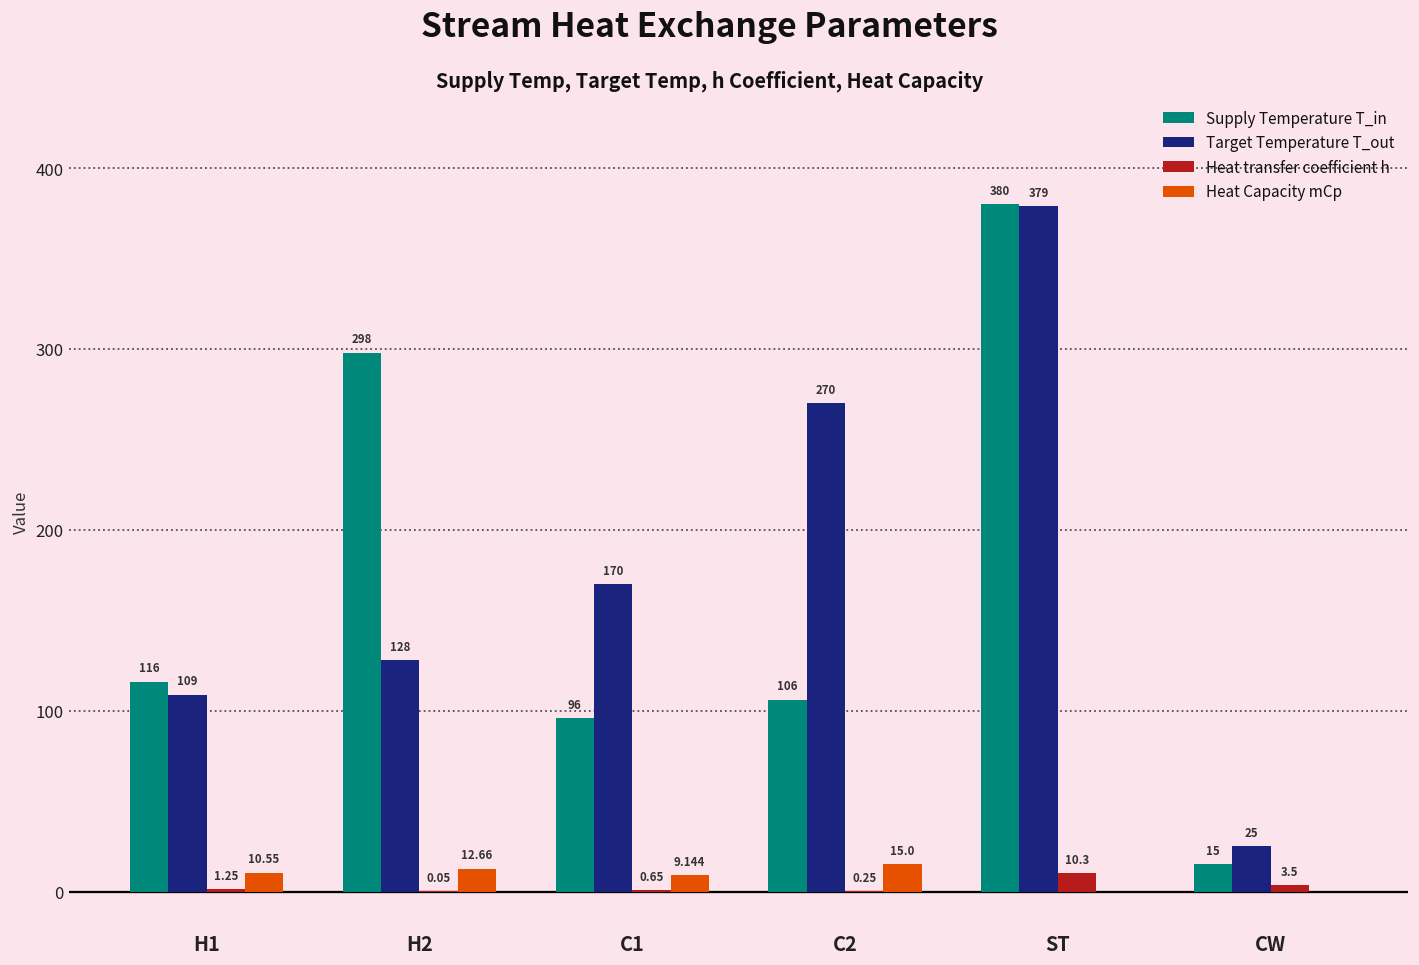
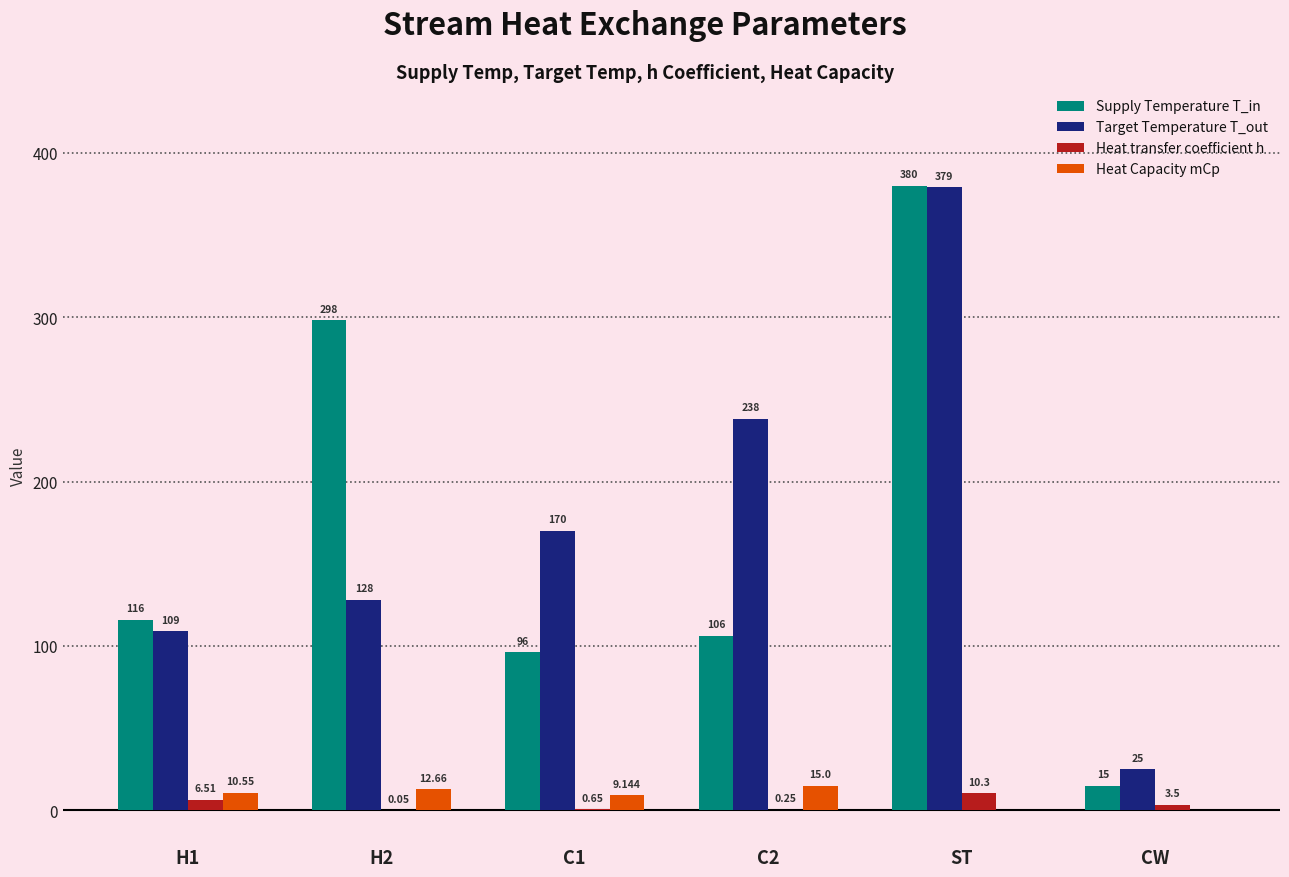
  {
    "Supply Temperature T_in": {
      "H1": 116,
      "H2": 298,
      "C1": 96,
      "C2": 106,
      "ST": 380,
      "CW": 15
    },
    "Target Temperature T_out": {
      "H1": 109,
      "H2": 128,
      "C1": 170,
-     "C2": 270,
+     "C2": 238,
      "ST": 379,
      "CW": 25
    },
    "Heat transfer coefficient h": {
-     "H1": 1.25,
+     "H1": 6.51,
      "H2": 0.05,
      "C1": 0.65,
      "C2": 0.25,
      "ST": 10.3,
      "CW": 3.5
    },
    "Heat Capacity mCp": {
      "H1": 10.55,
      "H2": 12.66,
      "C1": 9.144,
      "C2": 15.0
    }
  }
